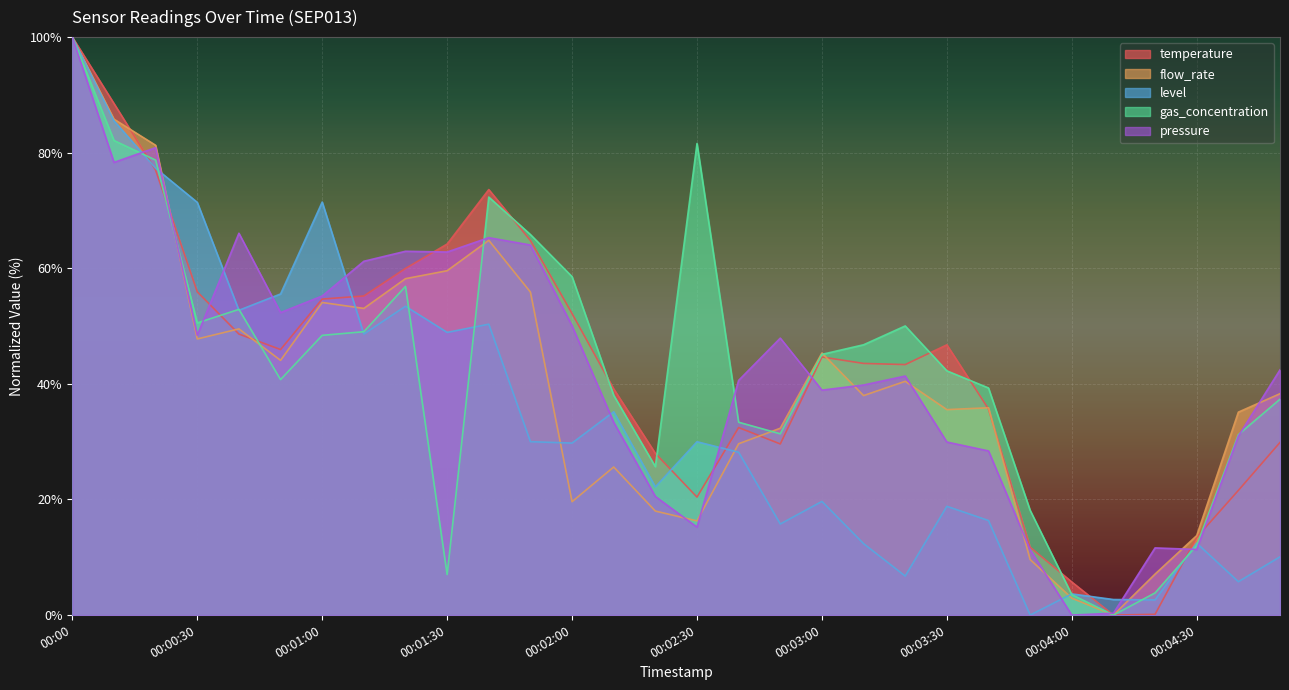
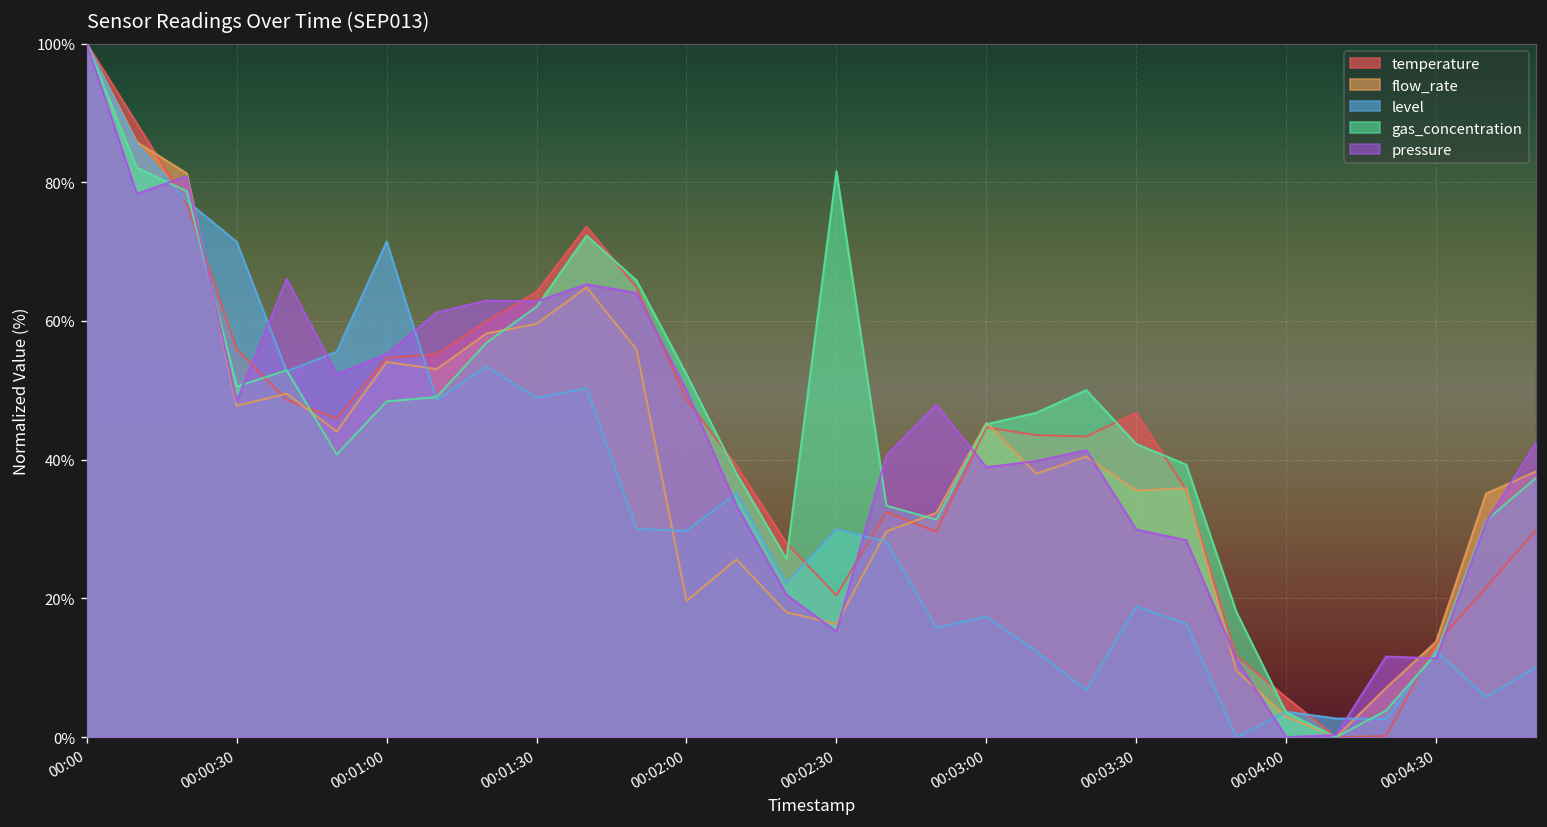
  {
    "temperature": {
      "00:00:30": "56%",
      "00:01:00": "55%",
      "00:01:30": "64%",
-     "00:02:00": "52%",
+     "00:02:00": "49%",
      "00:02:30": "20%",
      "00:03:00": "45%",
      "00:03:30": "47%",
      "00:04:00": "6%"
    },
    "flow_rate": {
      "00:00:30": "48%",
      "00:01:00": "54%",
      "00:01:30": "60%",
      "00:02:00": "20%",
      "00:02:30": "16%",
      "00:03:30": "36%",
      "00:04:00": "3%"
    },
    "level": {
      "00:00:30": "71%",
      "00:01:00": "71%",
      "00:01:30": "49%",
      "00:02:00": "30%",
      "00:02:30": "30%",
-     "00:03:00": "20%",
+     "00:03:00": "17%",
      "00:03:30": "19%"
    },
    "gas_concentration": {
      "00:00:30": "51%",
      "00:01:00": "48%",
-     "00:01:30": "7%",
-     "00:02:00": "59%",
+     "00:01:30": "62%",
+     "00:02:00": "52%",
      "00:02:30": "82%",
      "00:03:30": "42%"
    },
    "pressure": {
      "00:00:30": "48%",
      "00:01:00": "55%",
      "00:01:30": "63%",
      "00:02:00": "50%",
      "00:02:30": "15%",
      "00:03:00": "39%",
      "00:03:30": "30%",
      "00:04:00": "0%",
      "00:04:30": "11%"
    }
  }
